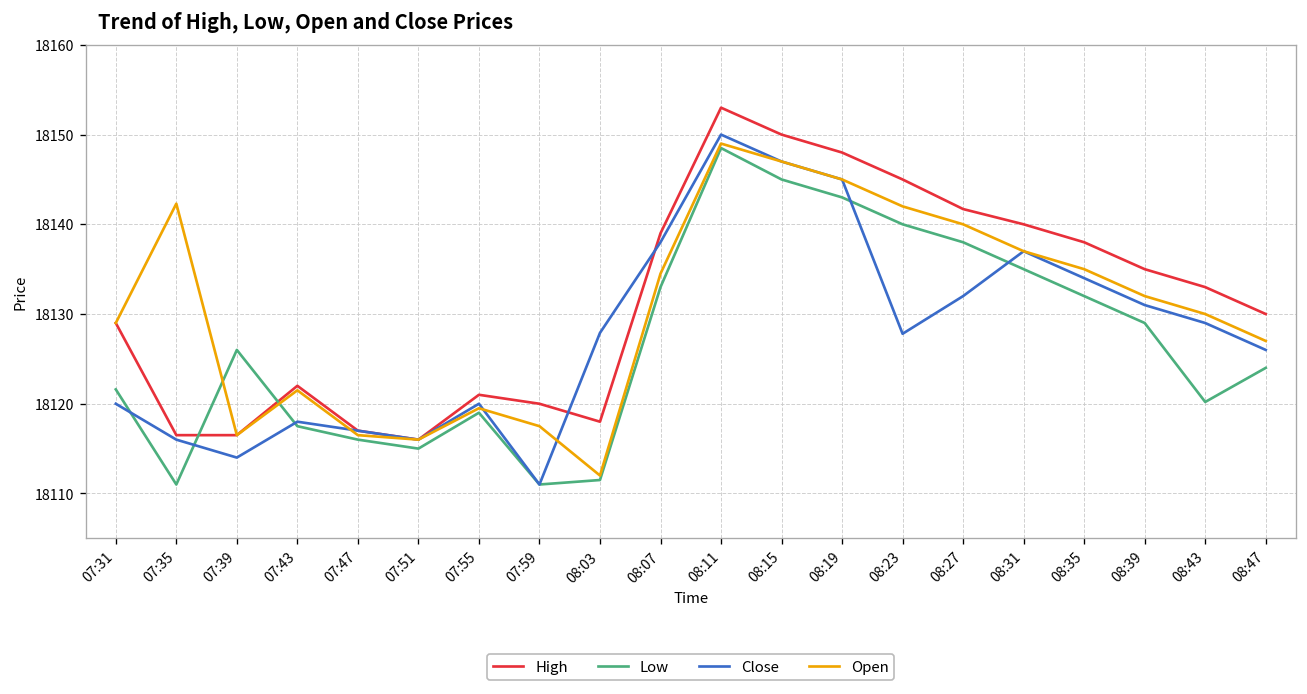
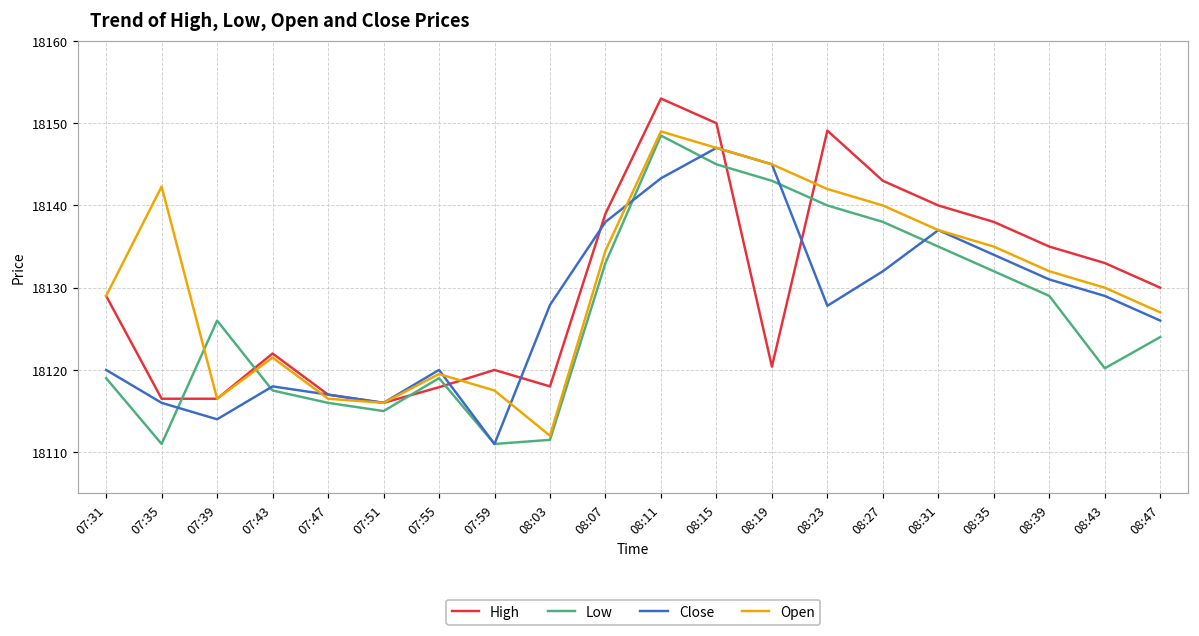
  {
    "High": {
      "07:35": 18117,
      "07:43": 18122,
-     "07:55": 18121,
+     "07:55": 18118,
      "07:59": 18120,
      "08:03": 18118,
      "08:07": 18139,
      "08:11": 18153,
      "08:15": 18150,
-     "08:19": 18148,
-     "08:23": 18145,
-     "08:27": 18142,
+     "08:19": 18120,
+     "08:23": 18149,
+     "08:27": 18143,
      "08:31": 18140,
      "08:35": 18138,
      "08:39": 18135,
      "08:43": 18133,
      "08:47": 18130
    },
    "Low": {
-     "07:31": 18122,
+     "07:31": 18119,
      "07:35": 18111,
      "07:39": 18126,
      "07:43": 18118,
      "07:47": 18116,
      "07:51": 18115,
      "07:55": 18119,
      "08:03": 18112,
      "08:07": 18133,
      "08:11": 18149,
      "08:15": 18145,
      "08:19": 18143,
      "08:23": 18140,
      "08:27": 18138,
      "08:31": 18135,
      "08:35": 18132,
      "08:39": 18129,
      "08:43": 18120,
      "08:47": 18124
    },
    "Close": {
      "07:31": 18120,
      "07:35": 18116,
      "07:39": 18114,
      "07:43": 18118,
      "07:55": 18120,
      "08:03": 18128,
      "08:07": 18138,
-     "08:11": 18150,
+     "08:11": 18143,
      "08:23": 18128,
      "08:27": 18132,
      "08:35": 18134,
      "08:39": 18131,
      "08:43": 18129,
      "08:47": 18126
    },
    "Open": {
      "07:35": 18142,
      "07:43": 18122,
      "07:47": 18117,
      "07:55": 18120,
      "07:59": 18118,
      "08:03": 18112,
      "08:07": 18135,
      "08:11": 18149,
      "08:23": 18142,
      "08:27": 18140,
      "08:35": 18135,
      "08:39": 18132,
      "08:43": 18130,
      "08:47": 18127
    }
  }
